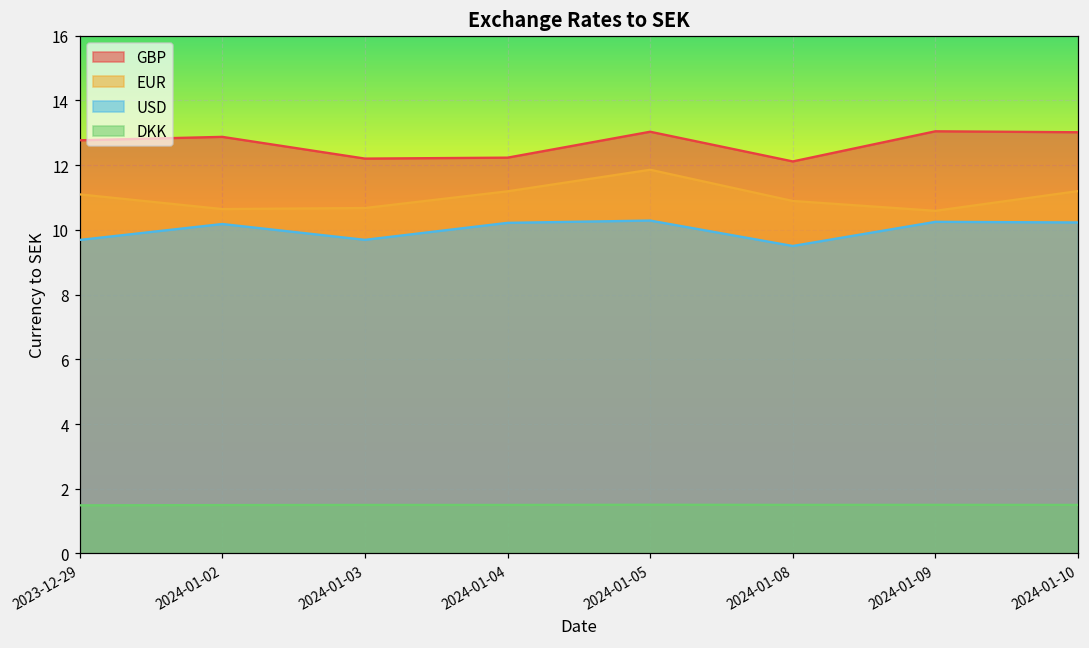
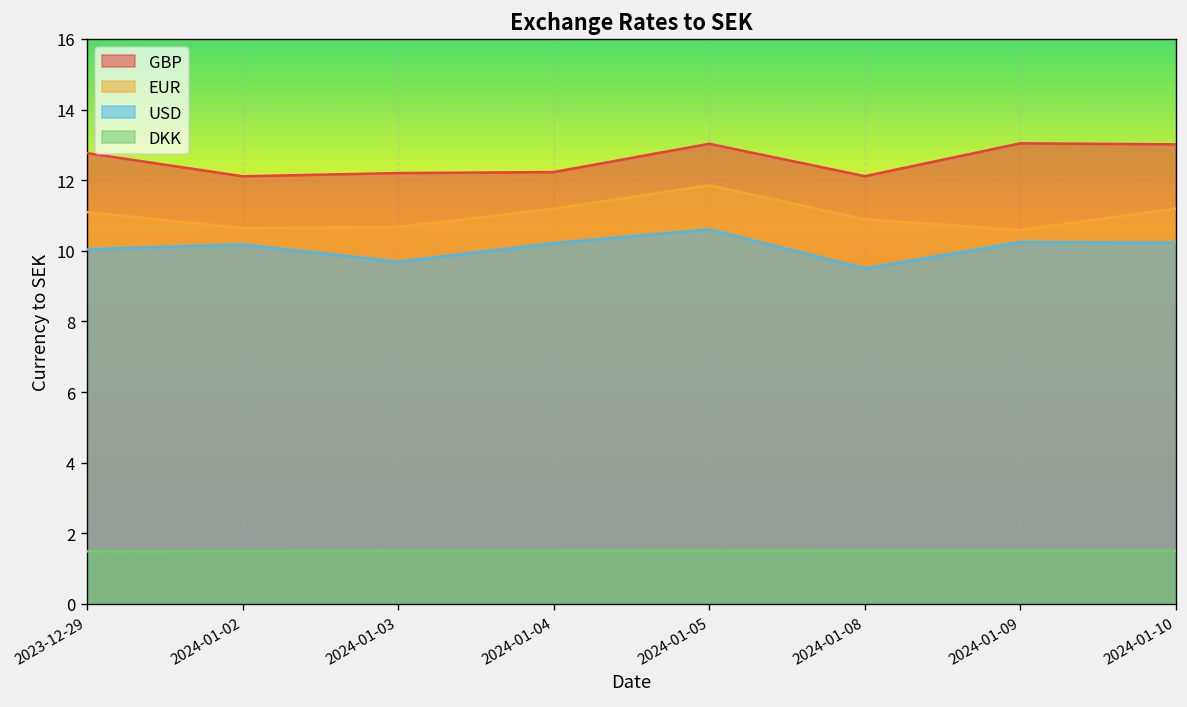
  {
    "GBP": {
      "2023-12-29": 12.8,
-     "2024-01-02": 12.9,
+     "2024-01-02": 12.1,
      "2024-01-03": 12.2,
      "2024-01-04": 12.2,
      "2024-01-05": 13.0,
      "2024-01-08": 12.1,
      "2024-01-09": 13.0,
      "2024-01-10": 13.0
    },
    "EUR": {
      "2023-12-29": 11.1,
      "2024-01-02": 10.6,
      "2024-01-03": 10.7,
      "2024-01-04": 11.2,
      "2024-01-05": 11.9,
      "2024-01-08": 10.9,
      "2024-01-09": 10.6,
      "2024-01-10": 11.2
    },
    "USD": {
-     "2023-12-29": 9.7,
+     "2023-12-29": 10.0,
      "2024-01-02": 10.2,
      "2024-01-03": 9.7,
      "2024-01-04": 10.2,
-     "2024-01-05": 10.3,
+     "2024-01-05": 10.6,
      "2024-01-08": 9.5,
      "2024-01-09": 10.2,
      "2024-01-10": 10.2
    },
    "DKK": {
      "2023-12-29": 1.5,
      "2024-01-02": 1.5,
      "2024-01-03": 1.5,
      "2024-01-04": 1.5,
      "2024-01-05": 1.5,
      "2024-01-08": 1.5,
      "2024-01-09": 1.5,
      "2024-01-10": 1.5
    }
  }
